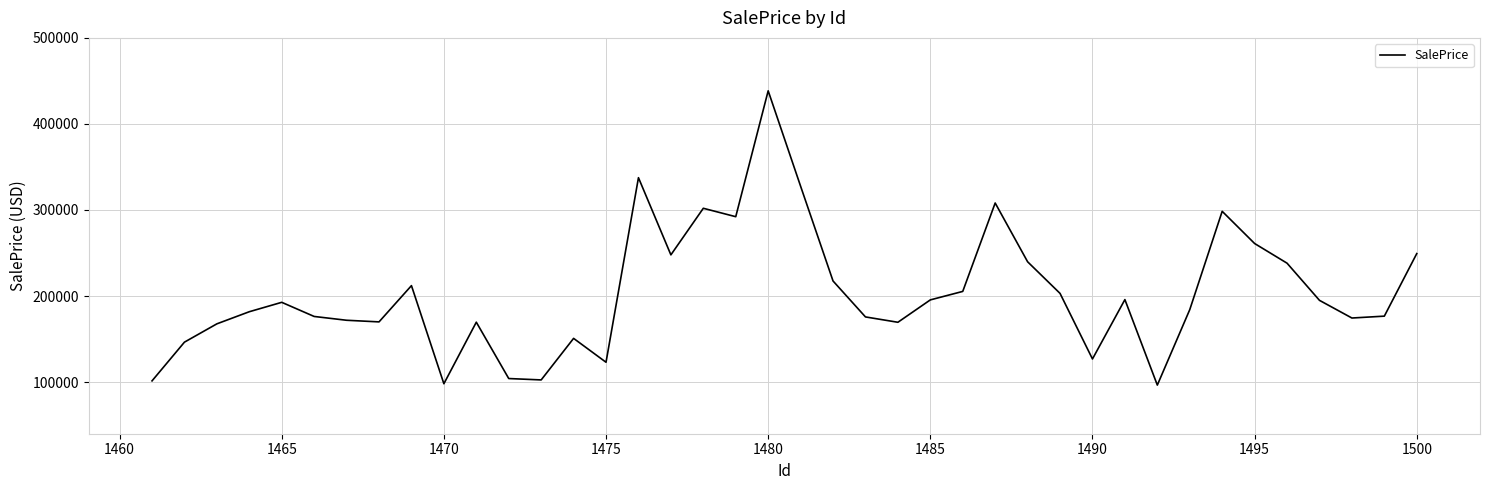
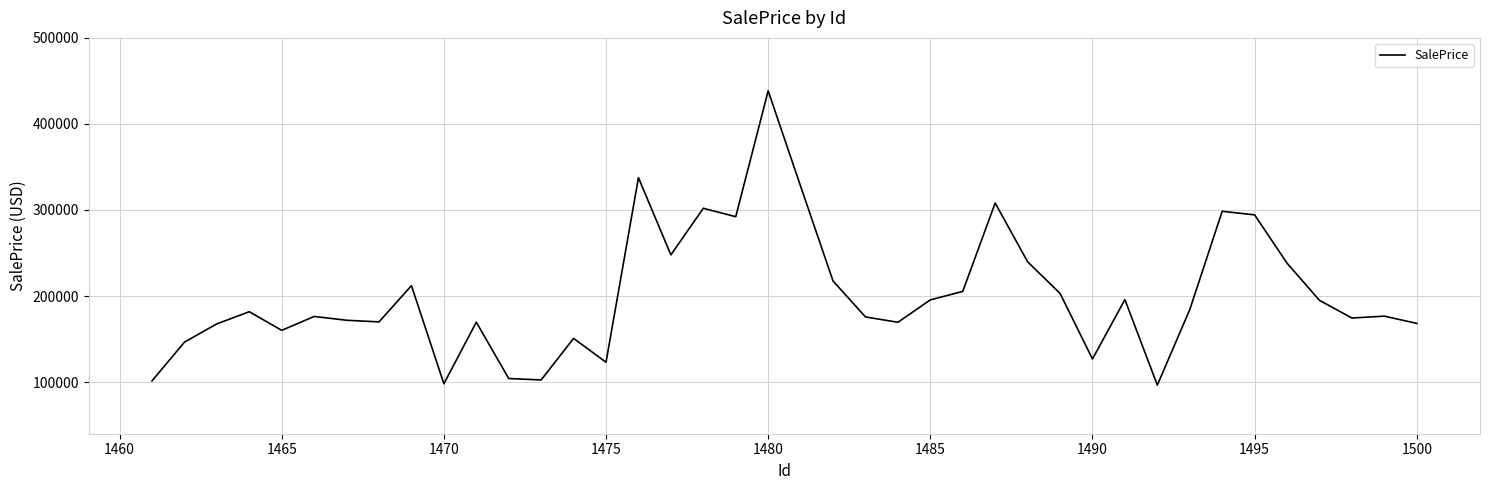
  {
-   "1465": 190000,
+   "1465": 160000,
    "1470": 100000,
    "1475": 120000,
    "1480": 440000,
    "1485": 200000,
    "1490": 130000,
-   "1495": 260000,
-   "1500": 250000
+   "1495": 290000,
+   "1500": 170000
  }
